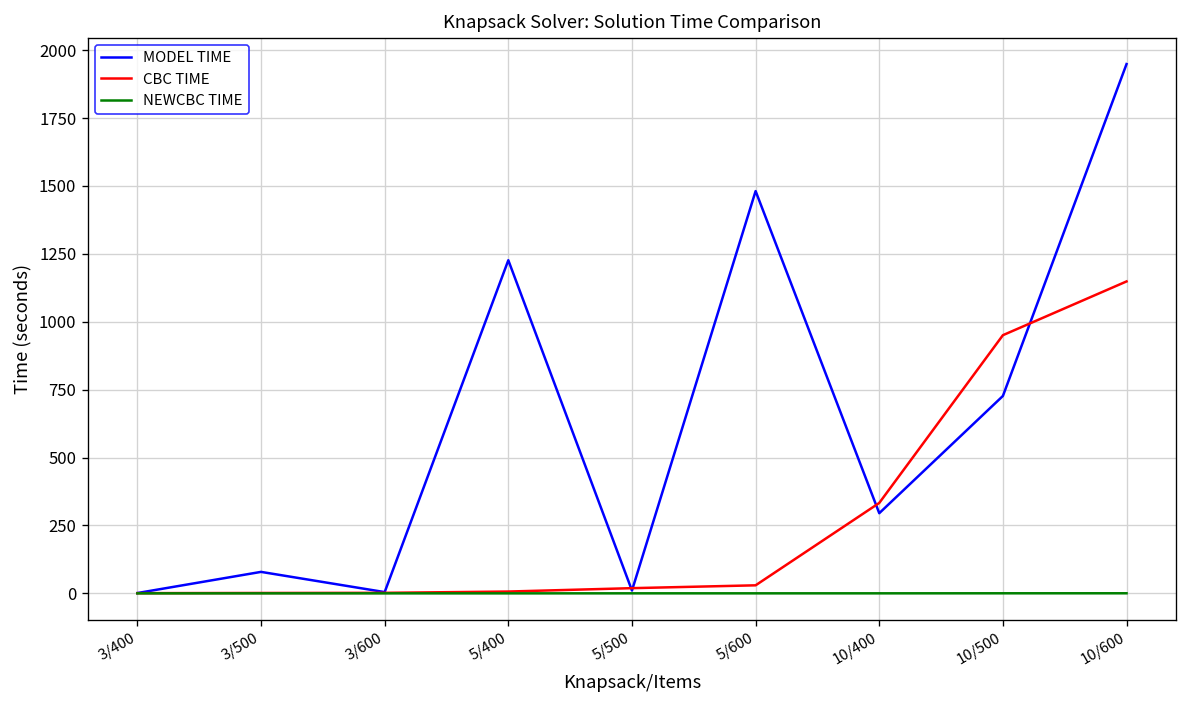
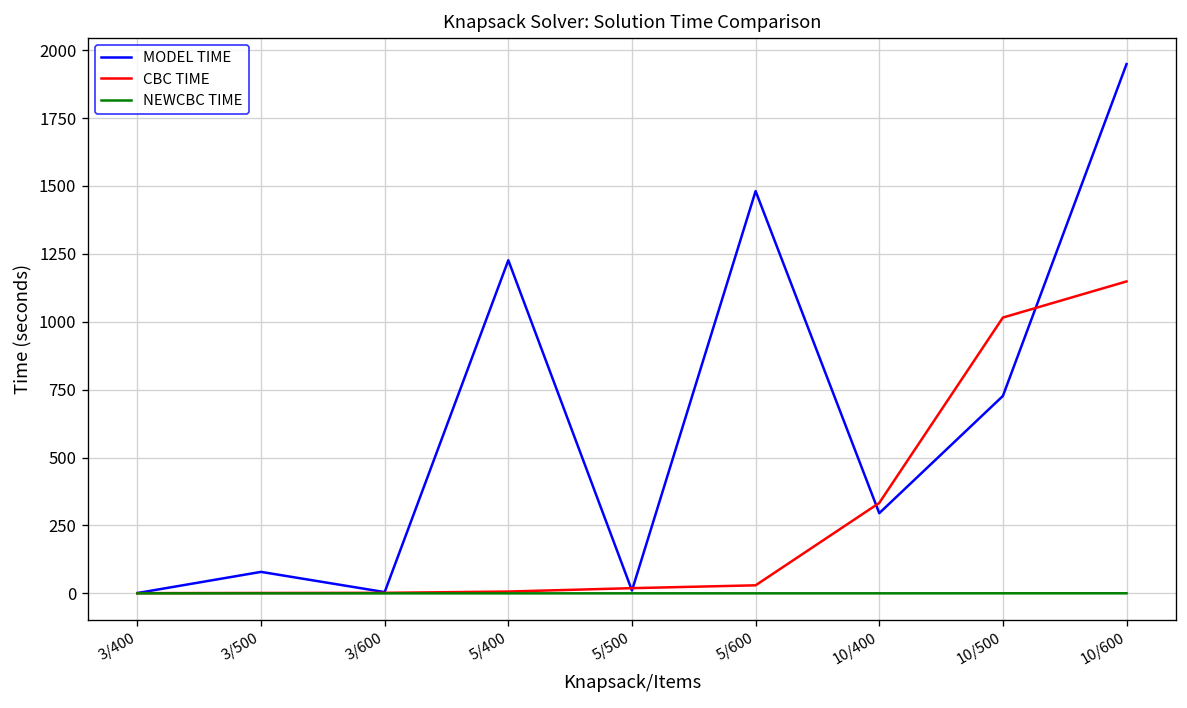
  {
    "MODEL TIME": {
      "3/500": 80,
      "5/400": 1230,
      "5/600": 1480,
      "10/400": 300,
      "10/500": 730,
      "10/600": 1950
    },
    "CBC TIME": {
      "5/600": 30,
      "10/400": 330,
-     "10/500": 950,
+     "10/500": 1020,
      "10/600": 1150
    },
    "NEWCBC TIME": {
      "5/600": 0,
      "10/400": 0,
      "10/500": 0,
      "10/600": 0
    }
  }
